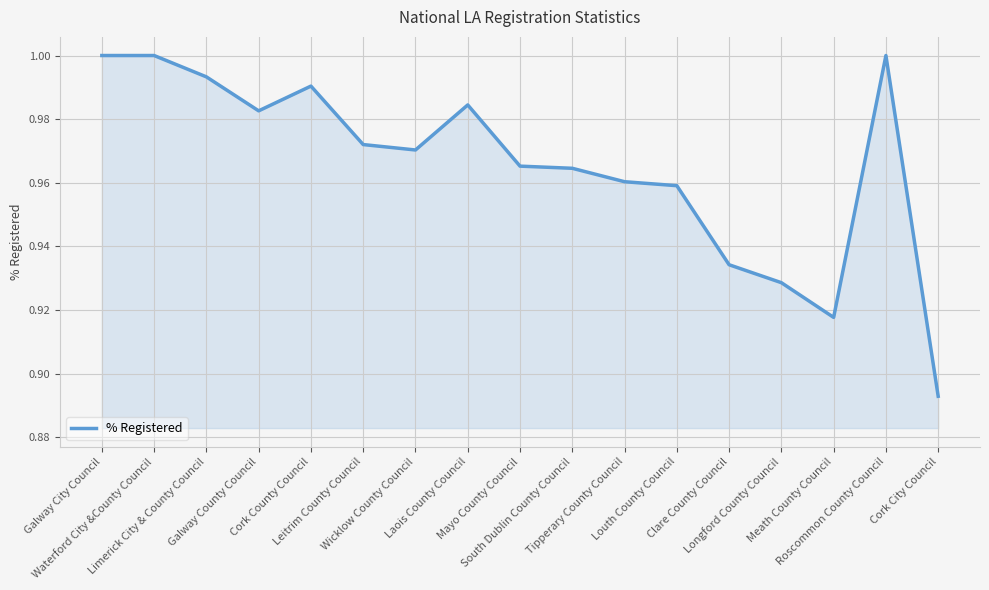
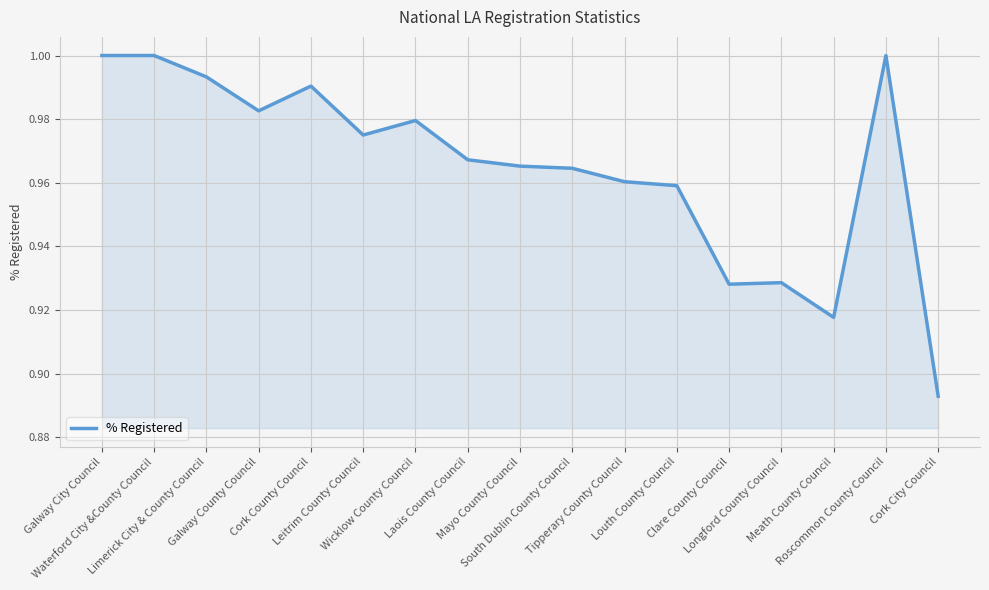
  {
    "Galway City Council": 1.000,
    "Waterford City &County Council": 1.000,
    "Limerick City & County Council": 0.993,
    "Galway County Council": 0.983,
    "Cork County Council": 0.990,
-   "Leitrim County Council": 0.972,
-   "Wicklow County Council": 0.970,
-   "Laois County Council": 0.984,
+   "Leitrim County Council": 0.975,
+   "Wicklow County Council": 0.980,
+   "Laois County Council": 0.967,
    "Mayo County Council": 0.965,
    "South Dublin County Council": 0.965,
    "Tipperary County Council": 0.960,
    "Louth County Council": 0.959,
-   "Clare County Council": 0.934,
+   "Clare County Council": 0.928,
    "Longford County Council": 0.929,
    "Meath County Council": 0.918,
    "Roscommon County Council": 1.000,
    "Cork City Council": 0.893
  }
